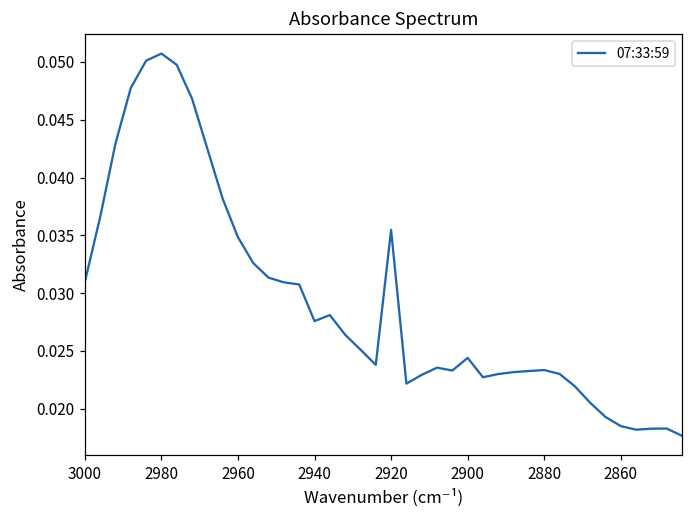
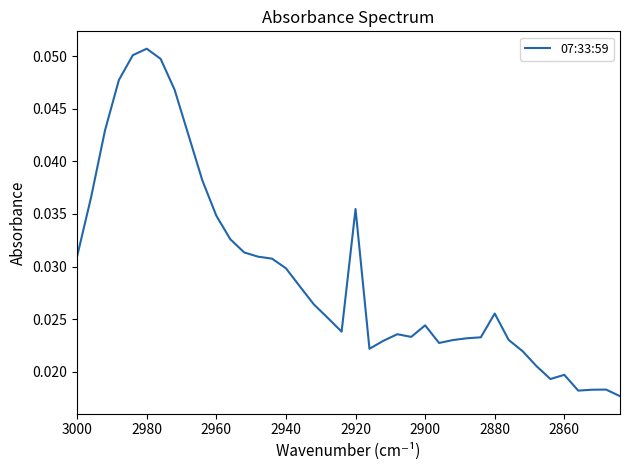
  {
    "3000": 0.0310,
    "2980": 0.0507,
    "2960": 0.0348,
-   "2940": 0.0276,
+   "2940": 0.0298,
    "2920": 0.0355,
    "2900": 0.0244,
-   "2880": 0.0234,
-   "2860": 0.0185
+   "2880": 0.0255,
+   "2860": 0.0197
  }
